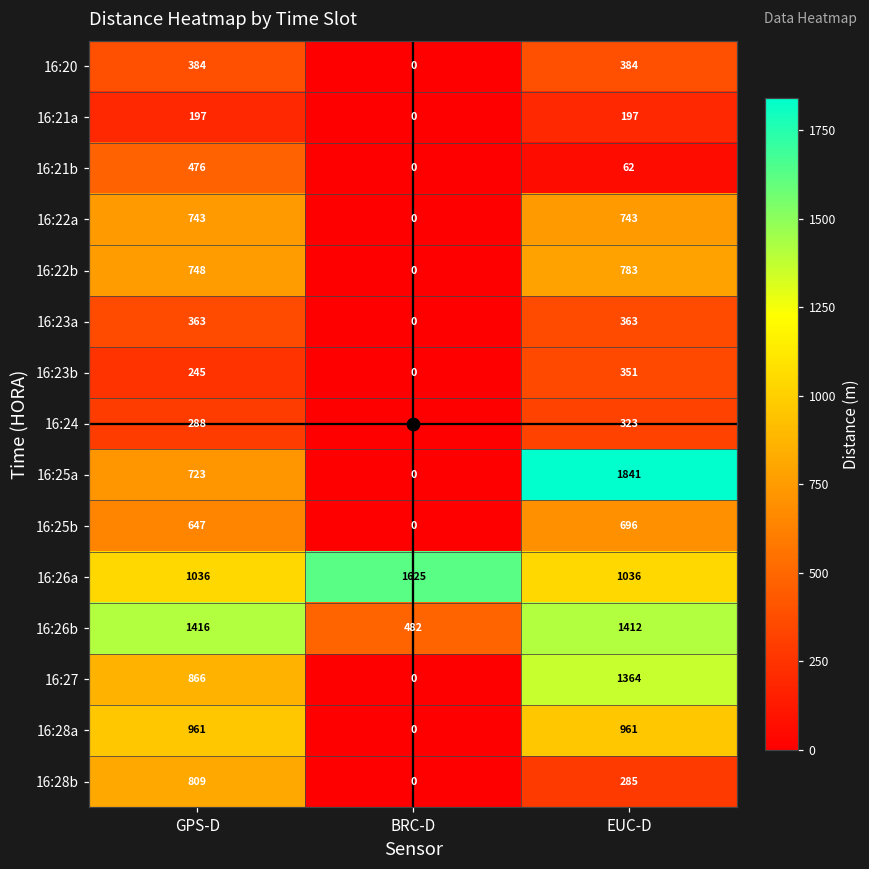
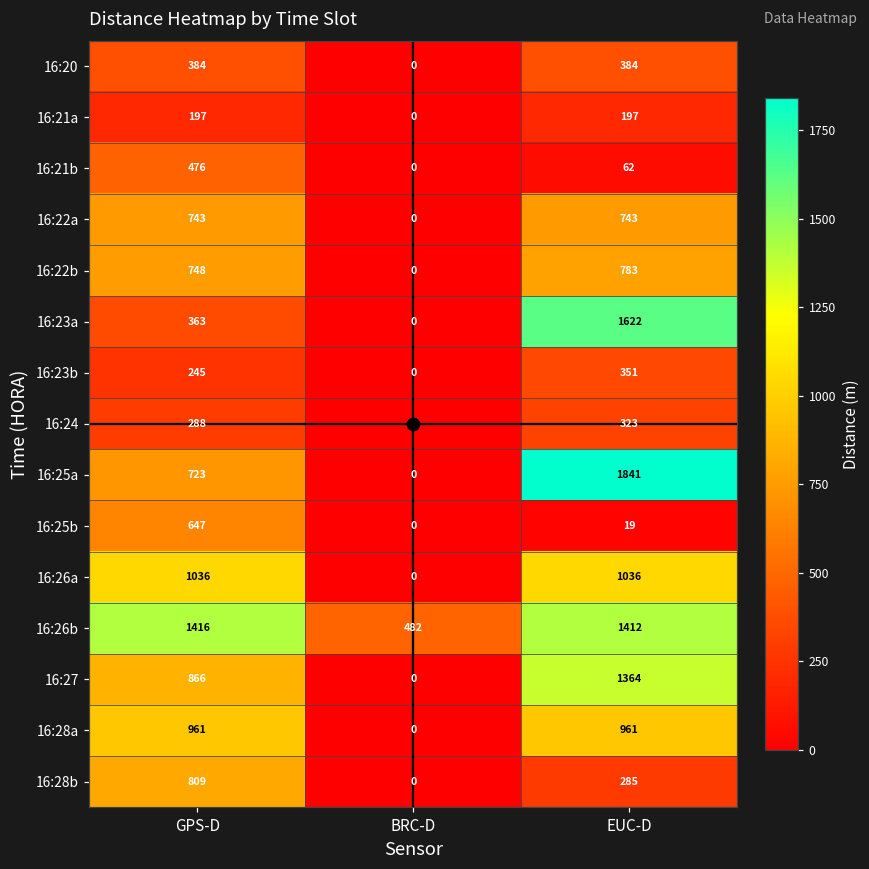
  {
    "16:20": {
      "GPS-D": 384,
      "BRC-D": 0,
      "EUC-D": 384
    },
    "16:21a": {
      "GPS-D": 197,
      "BRC-D": 0,
      "EUC-D": 197
    },
    "16:21b": {
      "GPS-D": 476,
      "BRC-D": 0,
      "EUC-D": 62
    },
    "16:22a": {
      "GPS-D": 743,
      "BRC-D": 0,
      "EUC-D": 743
    },
    "16:22b": {
      "GPS-D": 748,
      "BRC-D": 0,
      "EUC-D": 783
    },
    "16:23a": {
      "GPS-D": 363,
      "BRC-D": 0,
-     "EUC-D": 363
+     "EUC-D": 1622
    },
    "16:23b": {
      "GPS-D": 245,
      "BRC-D": 0,
      "EUC-D": 351
    },
    "16:24": {
      "GPS-D": 288,
      "EUC-D": 323
    },
    "16:25a": {
      "GPS-D": 723,
      "BRC-D": 0,
      "EUC-D": 1841
    },
    "16:25b": {
      "GPS-D": 647,
      "BRC-D": 0,
-     "EUC-D": 696
+     "EUC-D": 19
    },
    "16:26a": {
      "GPS-D": 1036,
-     "BRC-D": 1625,
+     "BRC-D": 0,
      "EUC-D": 1036
    },
    "16:26b": {
      "GPS-D": 1416,
      "BRC-D": 482,
      "EUC-D": 1412
    },
    "16:27": {
      "GPS-D": 866,
      "BRC-D": 0,
      "EUC-D": 1364
    },
    "16:28a": {
      "GPS-D": 961,
      "BRC-D": 0,
      "EUC-D": 961
    },
    "16:28b": {
      "GPS-D": 809,
      "BRC-D": 0,
      "EUC-D": 285
    }
  }
